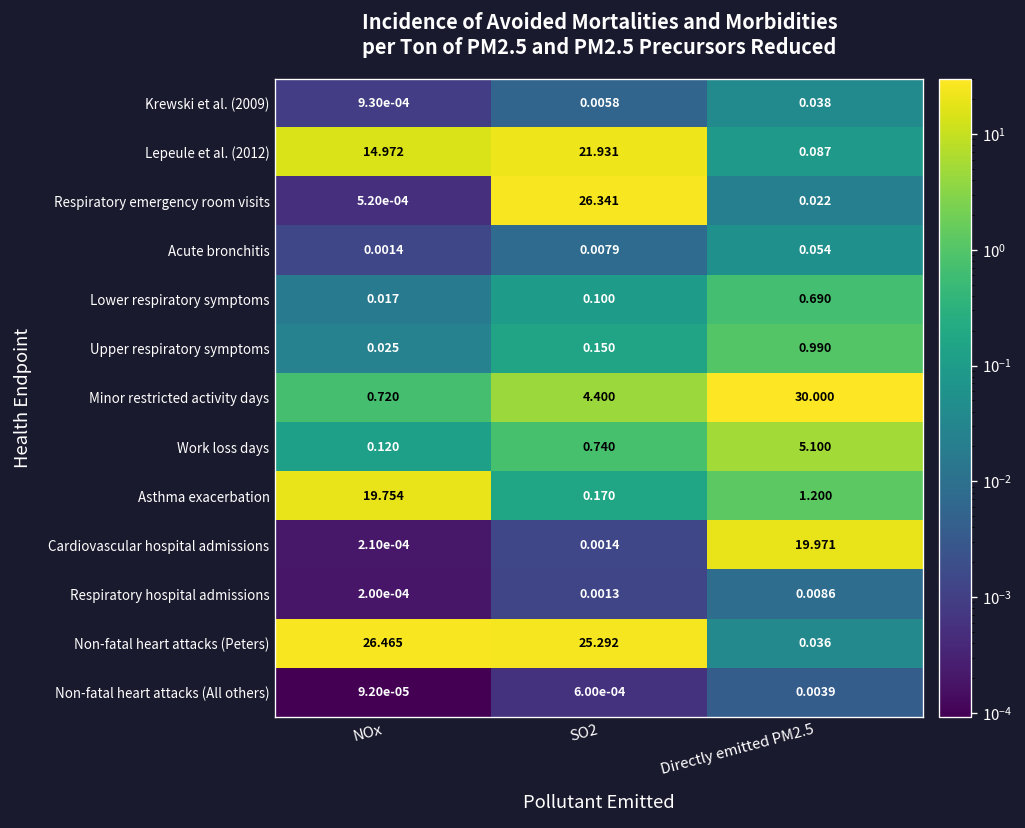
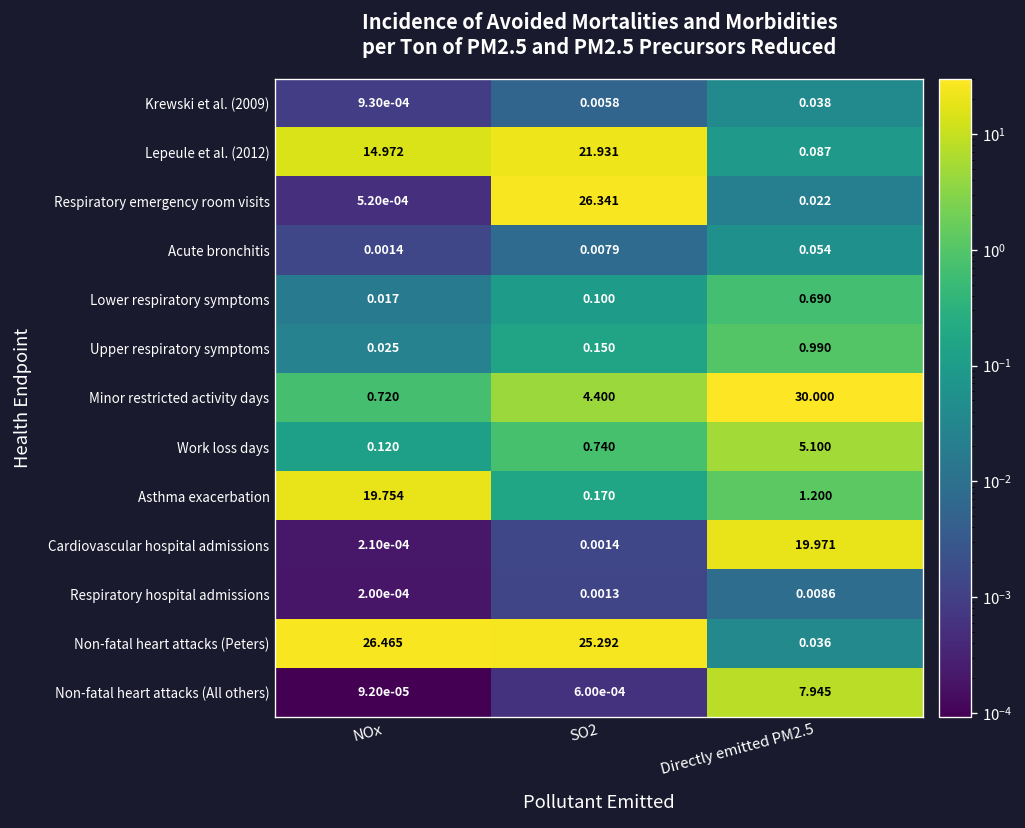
  {
    "Krewski et al. (2009)": {
      "NOx": "9.30e-04",
      "SO2": "0.0058",
      "Directly emitted PM2.5": "0.038"
    },
    "Lepeule et al. (2012)": {
      "NOx": "14.972",
      "SO2": "21.931",
      "Directly emitted PM2.5": "0.087"
    },
    "Respiratory emergency room visits": {
      "NOx": "5.20e-04",
      "SO2": "26.341",
      "Directly emitted PM2.5": "0.022"
    },
    "Acute bronchitis": {
      "NOx": "0.0014",
      "SO2": "0.0079",
      "Directly emitted PM2.5": "0.054"
    },
    "Lower respiratory symptoms": {
      "NOx": "0.017",
      "SO2": "0.100",
      "Directly emitted PM2.5": "0.690"
    },
    "Upper respiratory symptoms": {
      "NOx": "0.025",
      "SO2": "0.150",
      "Directly emitted PM2.5": "0.990"
    },
    "Minor restricted activity days": {
      "NOx": "0.720",
      "SO2": "4.400",
      "Directly emitted PM2.5": "30.000"
    },
    "Work loss days": {
      "NOx": "0.120",
      "SO2": "0.740",
      "Directly emitted PM2.5": "5.100"
    },
    "Asthma exacerbation": {
      "NOx": "19.754",
      "SO2": "0.170",
      "Directly emitted PM2.5": "1.200"
    },
    "Cardiovascular hospital admissions": {
      "NOx": "2.10e-04",
      "SO2": "0.0014",
      "Directly emitted PM2.5": "19.971"
    },
    "Respiratory hospital admissions": {
      "NOx": "2.00e-04",
      "SO2": "0.0013",
      "Directly emitted PM2.5": "0.0086"
    },
    "Non-fatal heart attacks (Peters)": {
      "NOx": "26.465",
      "SO2": "25.292",
      "Directly emitted PM2.5": "0.036"
    },
    "Non-fatal heart attacks (All others)": {
      "NOx": "9.20e-05",
      "SO2": "6.00e-04",
-     "Directly emitted PM2.5": "0.0039"
+     "Directly emitted PM2.5": "7.945"
    }
  }
